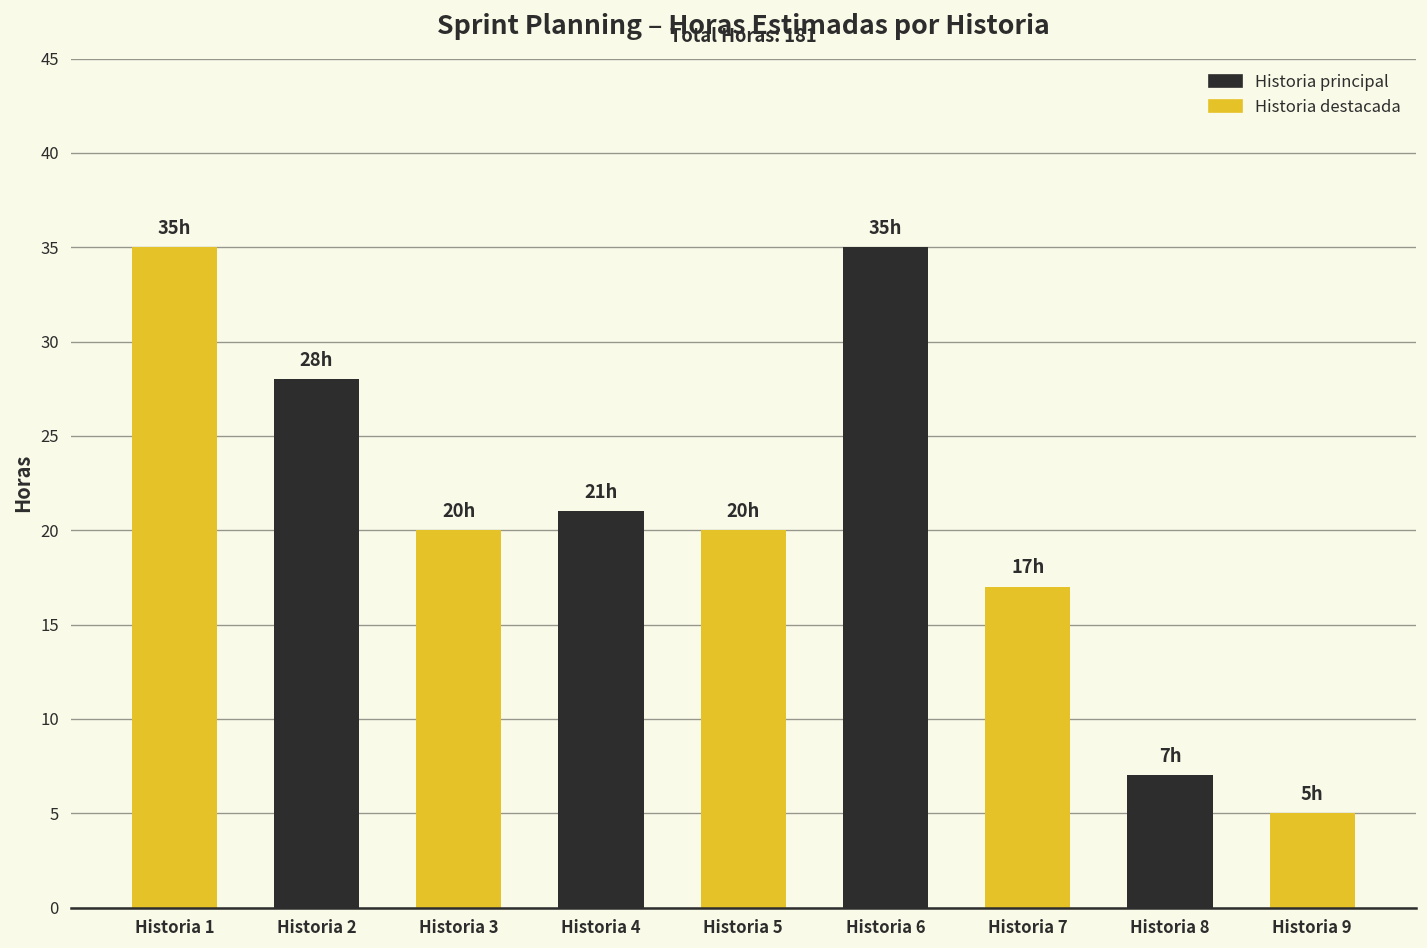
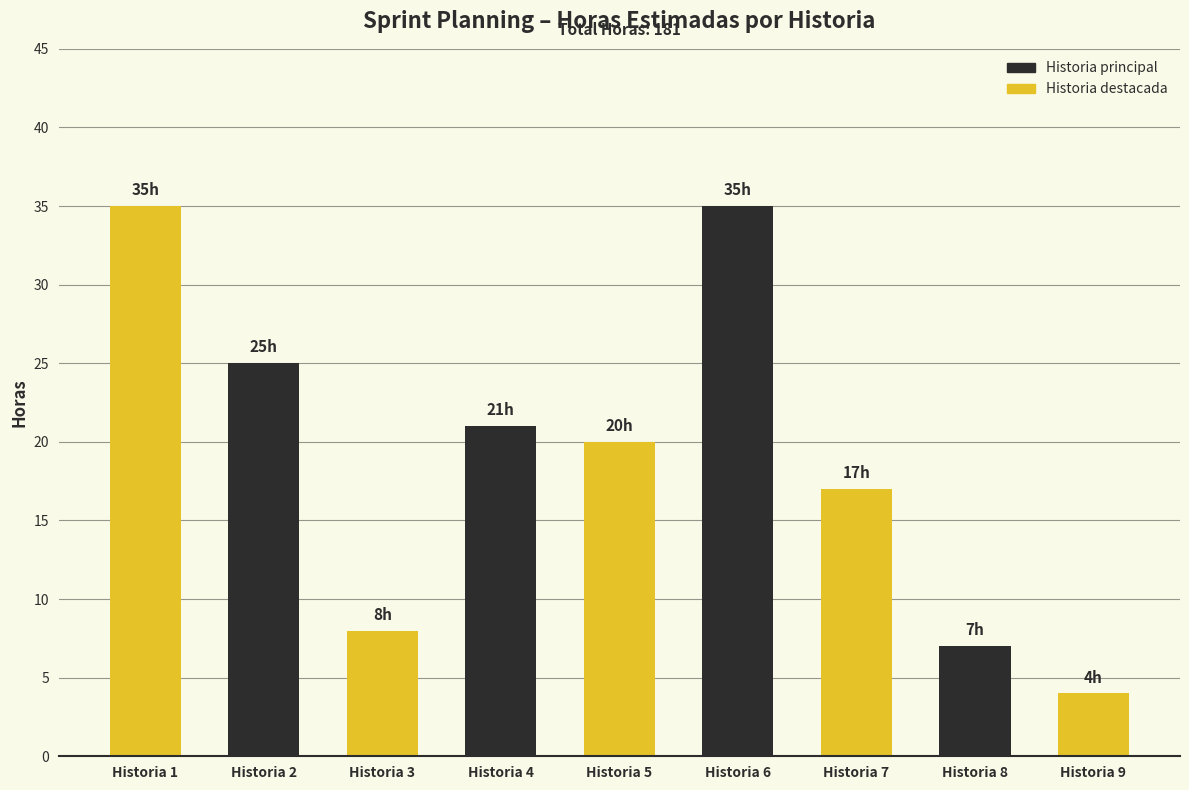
  {
    "Historia 1": "35h",
-   "Historia 2": "28h",
-   "Historia 3": "20h",
+   "Historia 2": "25h",
+   "Historia 3": "8h",
    "Historia 4": "21h",
    "Historia 5": "20h",
    "Historia 6": "35h",
    "Historia 7": "17h",
    "Historia 8": "7h",
-   "Historia 9": "5h"
+   "Historia 9": "4h"
  }
